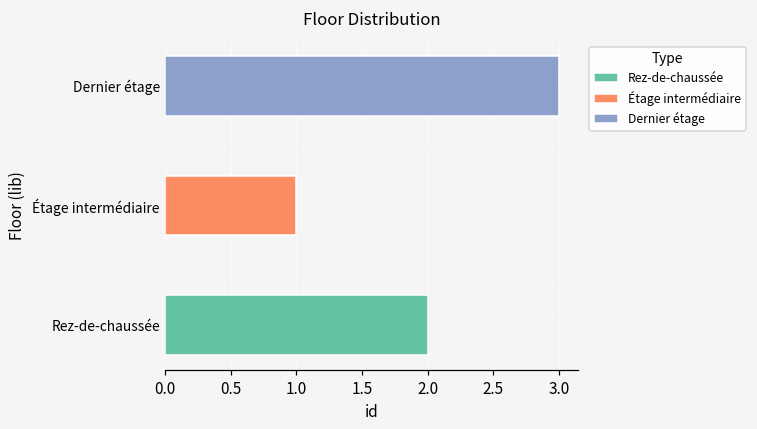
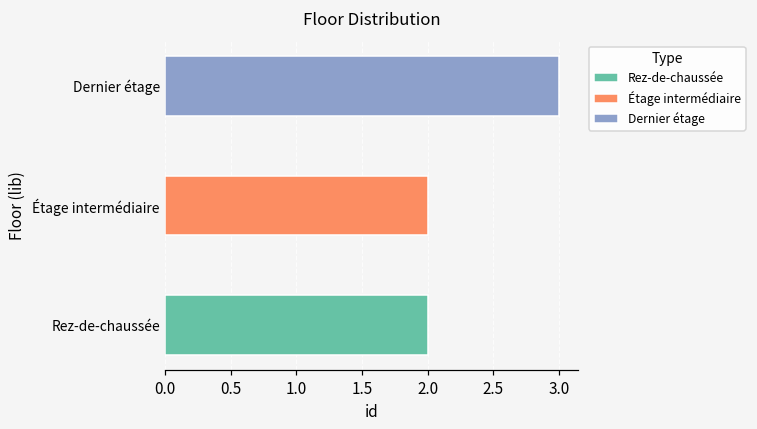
  {
    "Dernier étage": 3,
-   "Étage intermédiaire": 1,
+   "Étage intermédiaire": 2,
    "Rez-de-chaussée": 2
  }
